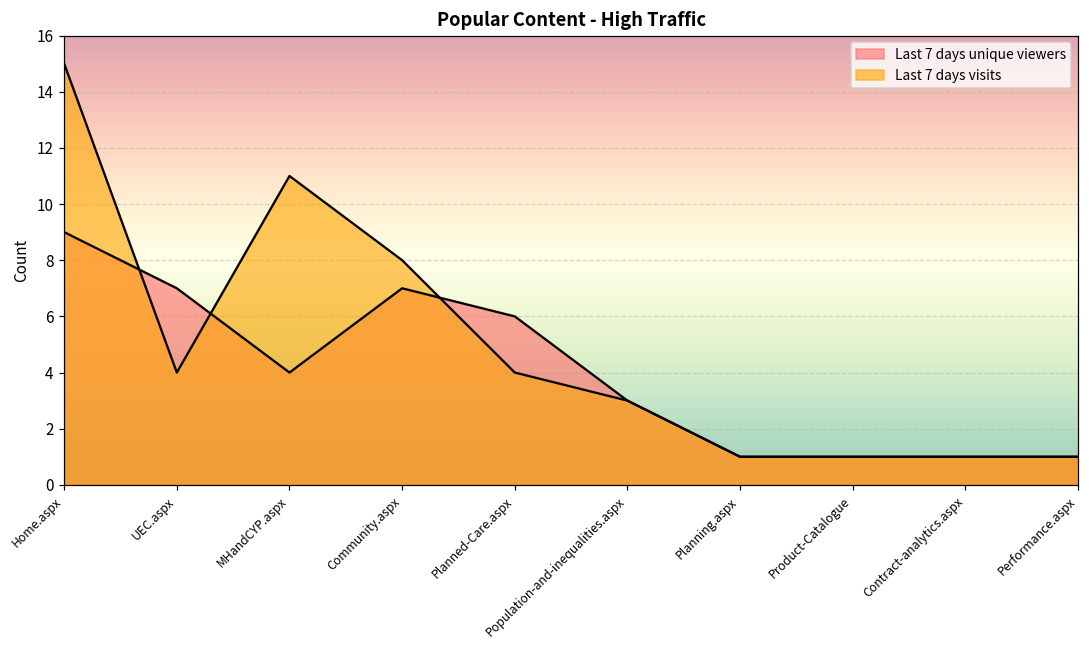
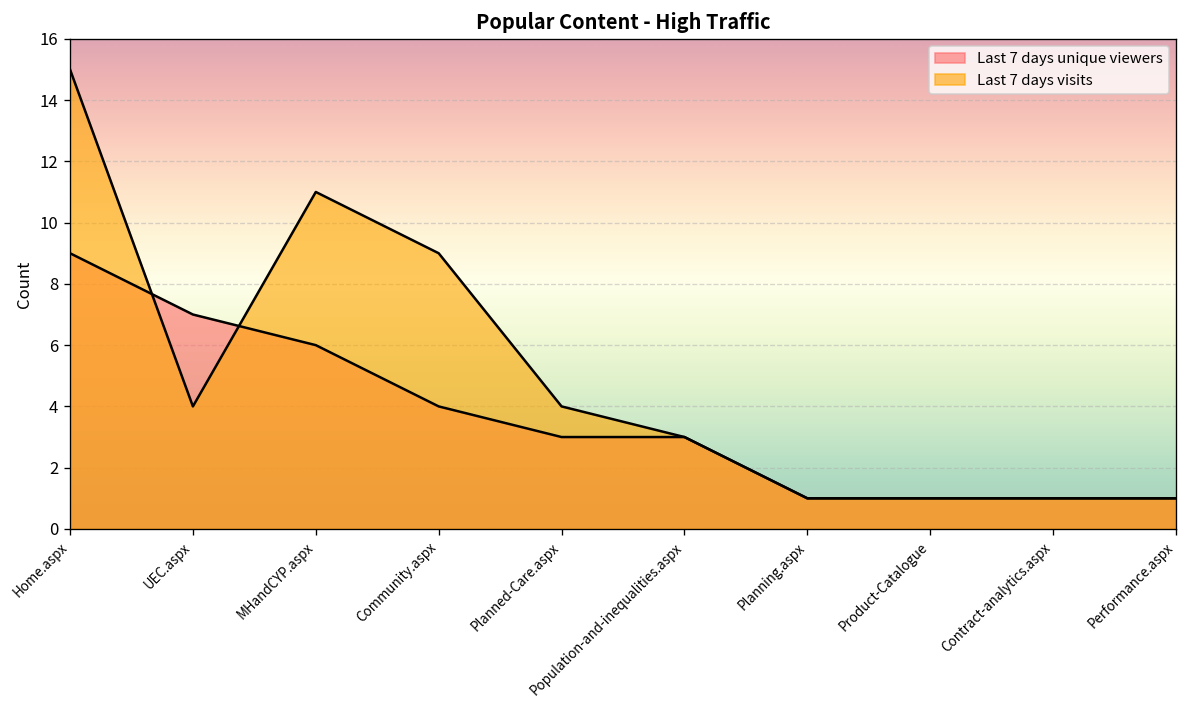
  {
    "Last 7 days unique viewers": {
      "Home.aspx": 9,
      "UEC.aspx": 7,
-     "MHandCYP.aspx": 4,
-     "Community.aspx": 7,
-     "Planned-Care.aspx": 6
+     "MHandCYP.aspx": 6,
+     "Community.aspx": 4,
+     "Planned-Care.aspx": 3
    },
    "Last 7 days visits": {
      "Home.aspx": 15,
      "UEC.aspx": 4,
      "MHandCYP.aspx": 11,
-     "Community.aspx": 8,
+     "Community.aspx": 9,
      "Planned-Care.aspx": 4
    }
  }
